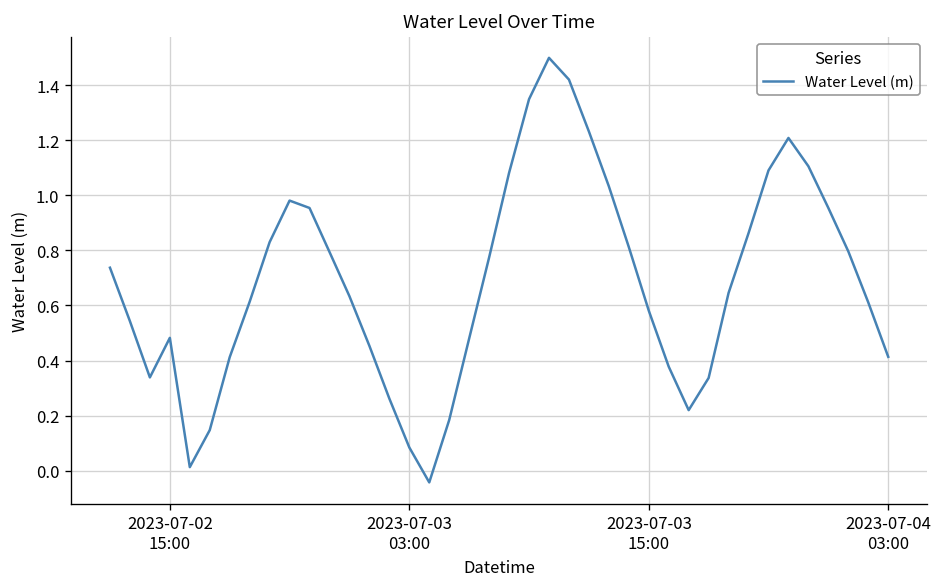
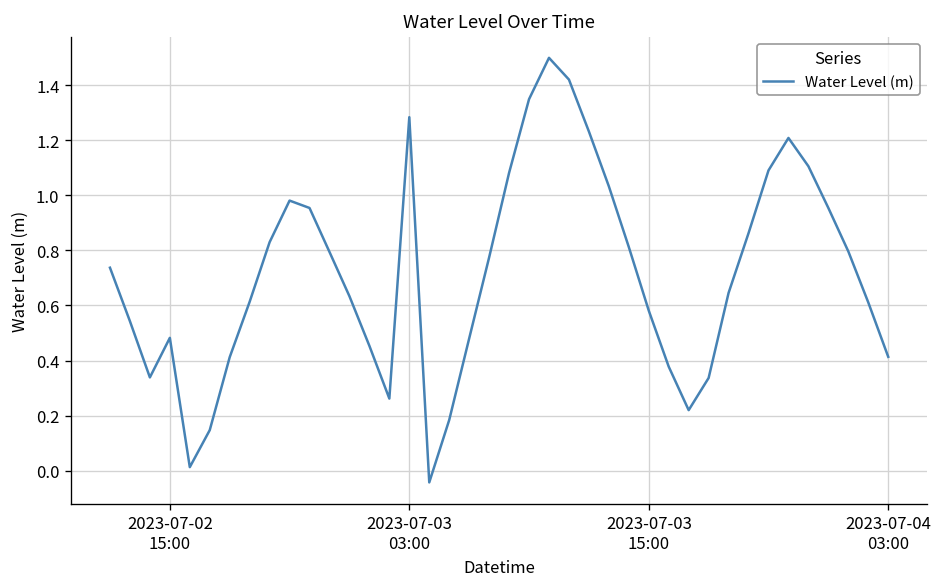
  {
    "2023-07-02 15:00": 0.48,
-   "2023-07-03 03:00": 0.08,
+   "2023-07-03 03:00": 1.28,
    "2023-07-03 15:00": 0.58,
    "2023-07-04 03:00": 0.41
  }
